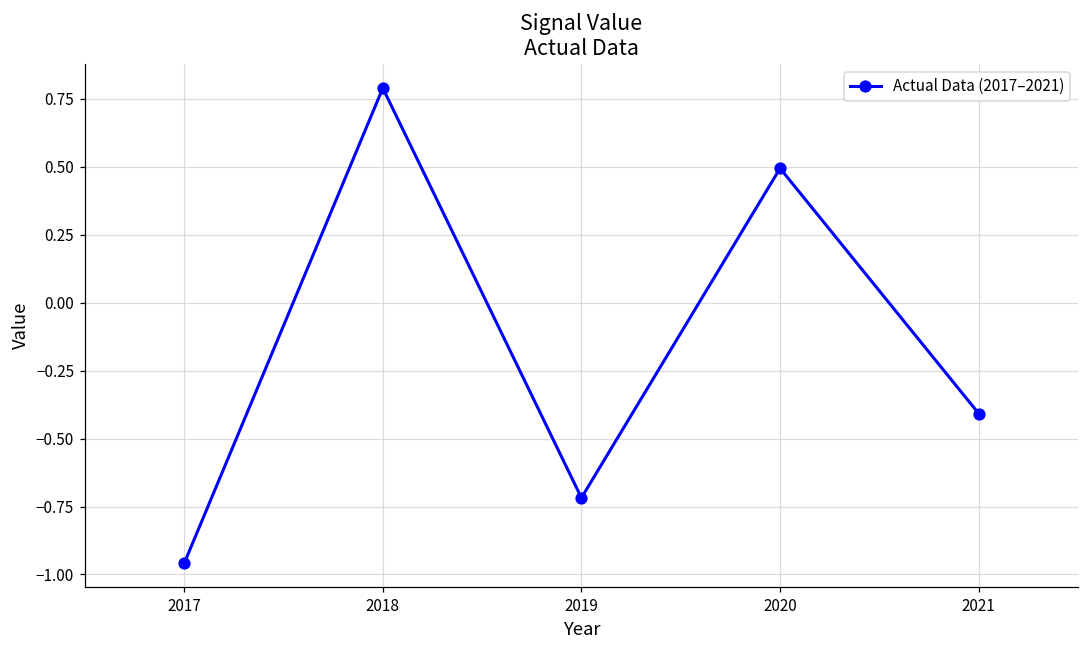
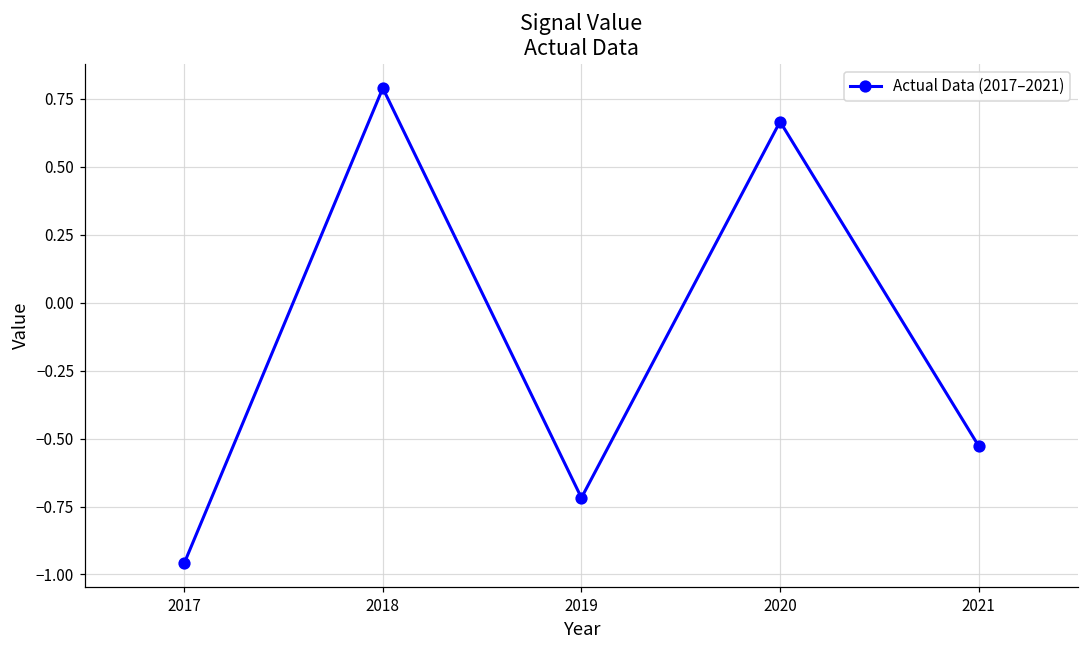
  {
    "2017": -0.96,
    "2018": 0.79,
    "2019": -0.72,
-   "2020": 0.49,
-   "2021": -0.41
+   "2020": 0.67,
+   "2021": -0.53
  }
